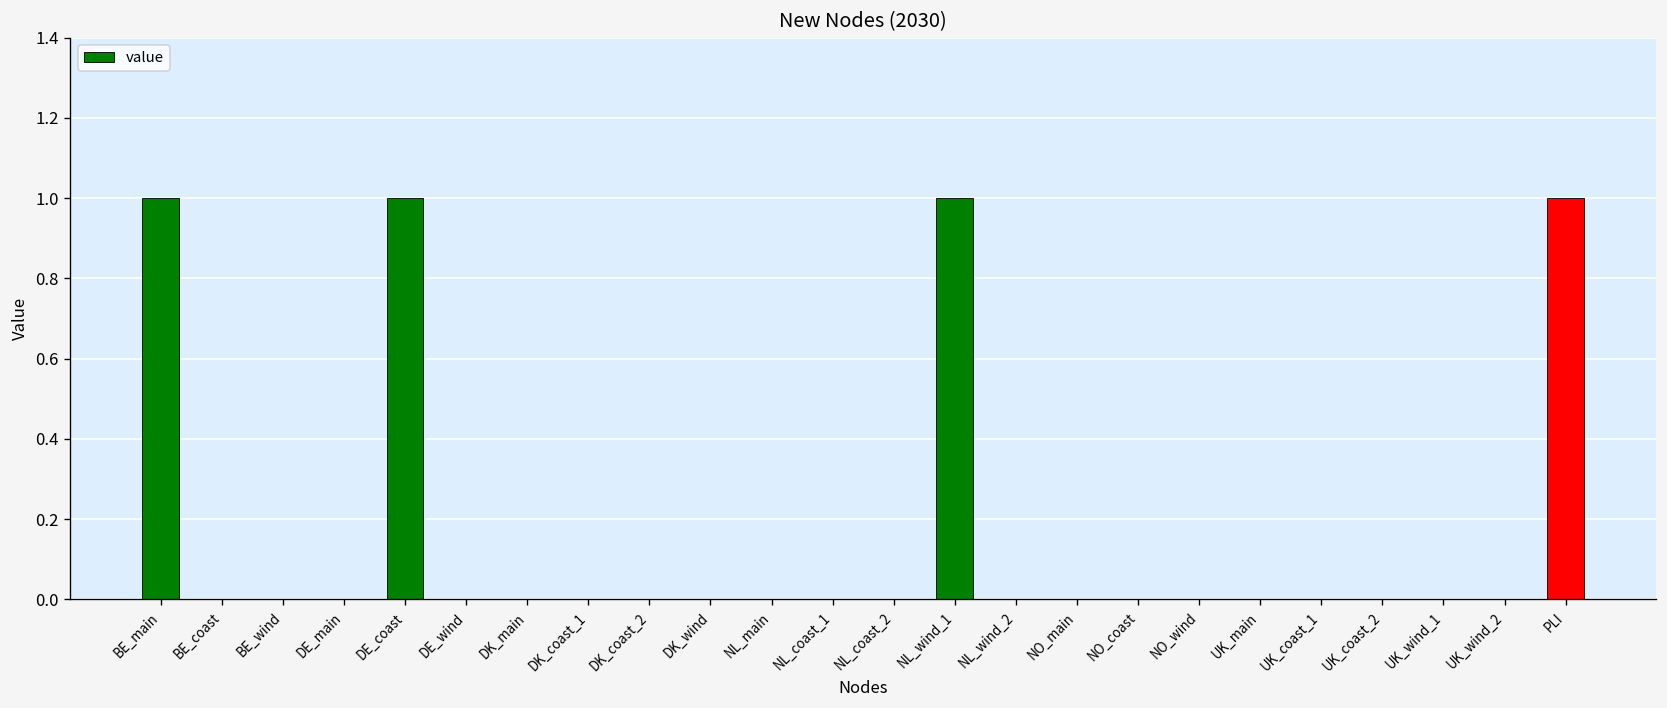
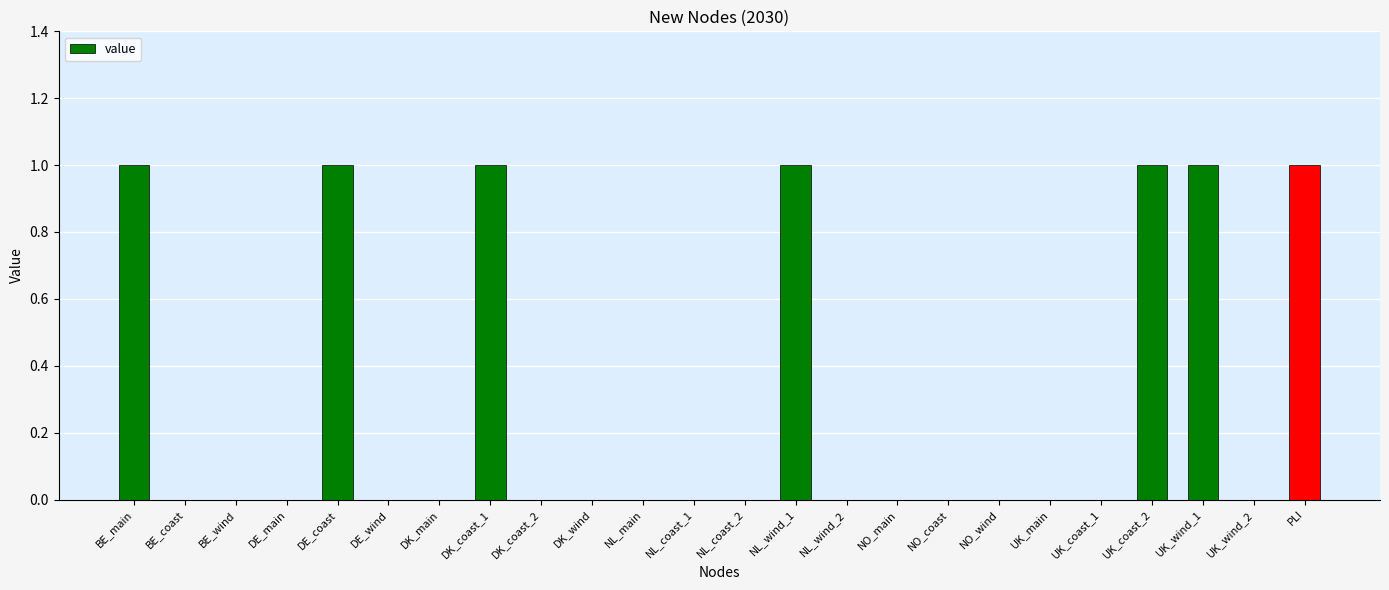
  {
    "BE_main": 1,
    "BE_coast": 0,
    "BE_wind": 0,
    "DE_main": 0,
    "DE_coast": 1,
    "DE_wind": 0,
    "DK_main": 0,
-   "DK_coast_1": 0,
+   "DK_coast_1": 1,
    "DK_coast_2": 0,
    "DK_wind": 0,
    "NL_main": 0,
    "NL_coast_1": 0,
    "NL_coast_2": 0,
    "NL_wind_1": 1,
    "NL_wind_2": 0,
    "NO_main": 0,
    "NO_coast": 0,
    "NO_wind": 0,
    "UK_main": 0,
    "UK_coast_1": 0,
-   "UK_coast_2": 0,
-   "UK_wind_1": 0,
+   "UK_coast_2": 1,
+   "UK_wind_1": 1,
    "UK_wind_2": 0,
    "PLI": 1
  }
